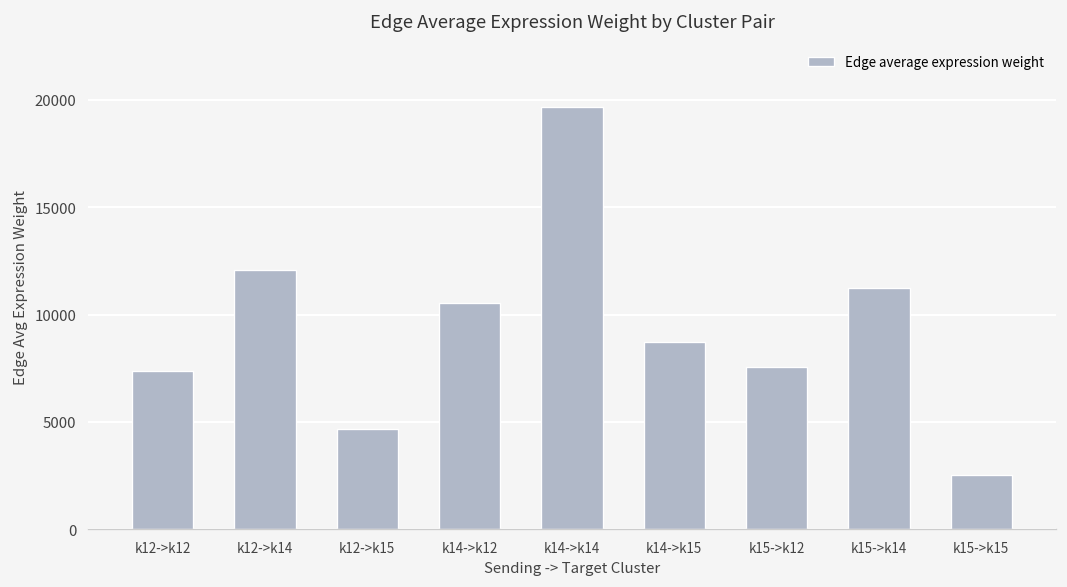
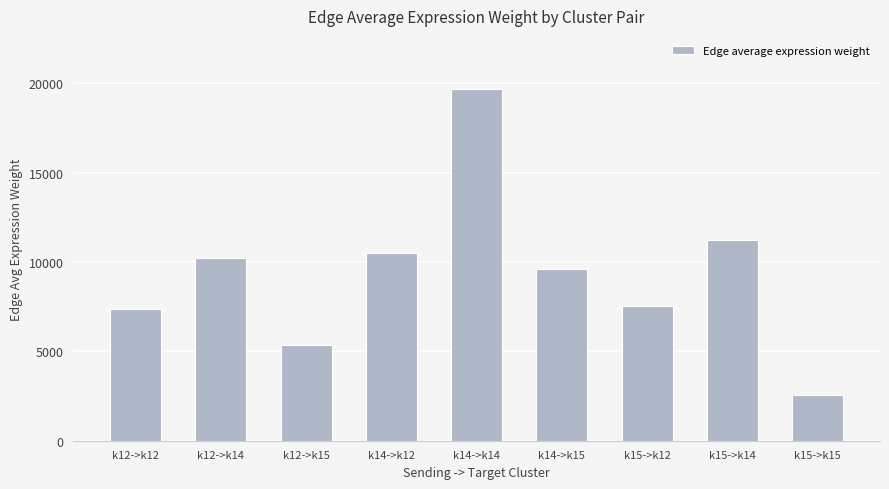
  {
    "k12->k12": 7400,
-   "k12->k14": 12100,
-   "k12->k15": 4700,
+   "k12->k14": 10200,
+   "k12->k15": 5400,
    "k14->k12": 10500,
    "k14->k14": 19700,
-   "k14->k15": 8700,
+   "k14->k15": 9600,
    "k15->k12": 7500,
    "k15->k14": 11200,
    "k15->k15": 2500
  }
